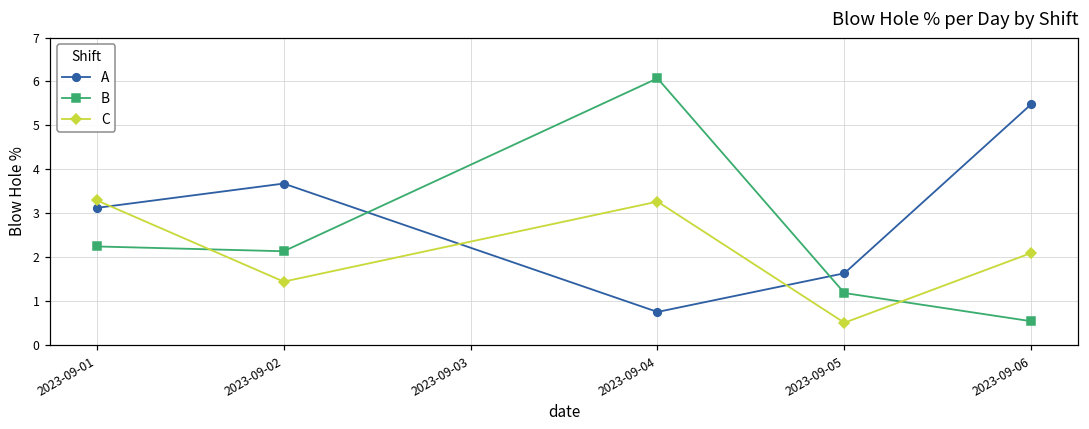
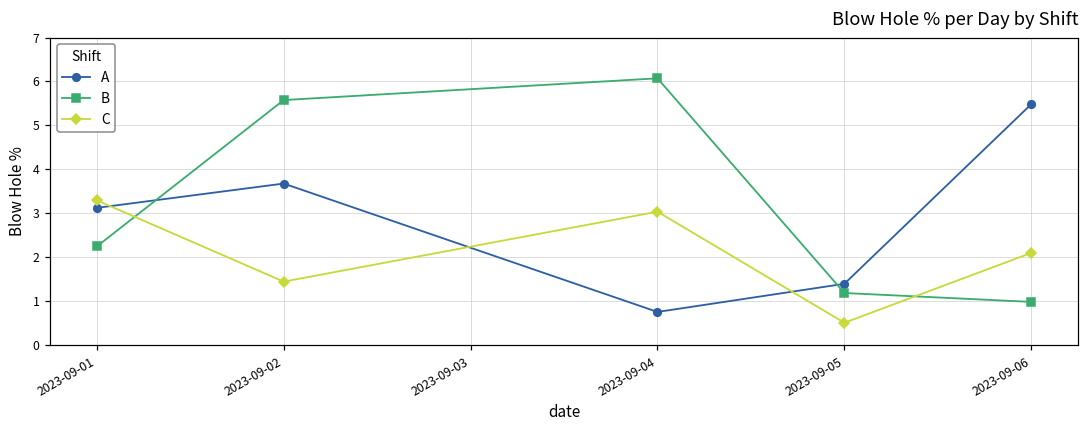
  {
    "A": {
      "2023-09-01": 3.1,
      "2023-09-02": 3.7,
      "2023-09-04": 0.7,
-     "2023-09-05": 1.6,
+     "2023-09-05": 1.4,
      "2023-09-06": 5.5
    },
    "B": {
      "2023-09-01": 2.2,
-     "2023-09-02": 2.1,
+     "2023-09-02": 5.6,
      "2023-09-04": 6.1,
      "2023-09-05": 1.2,
-     "2023-09-06": 0.5
+     "2023-09-06": 1.0
    },
    "C": {
      "2023-09-01": 3.3,
      "2023-09-02": 1.4,
-     "2023-09-04": 3.3,
+     "2023-09-04": 3.0,
      "2023-09-05": 0.5,
      "2023-09-06": 2.1
    }
  }
